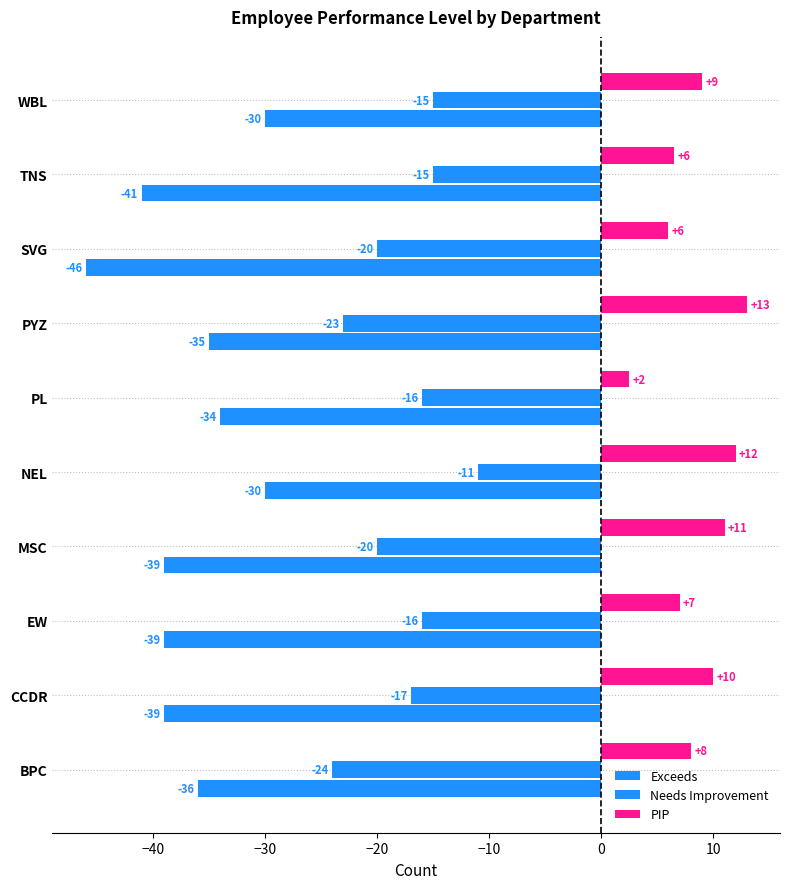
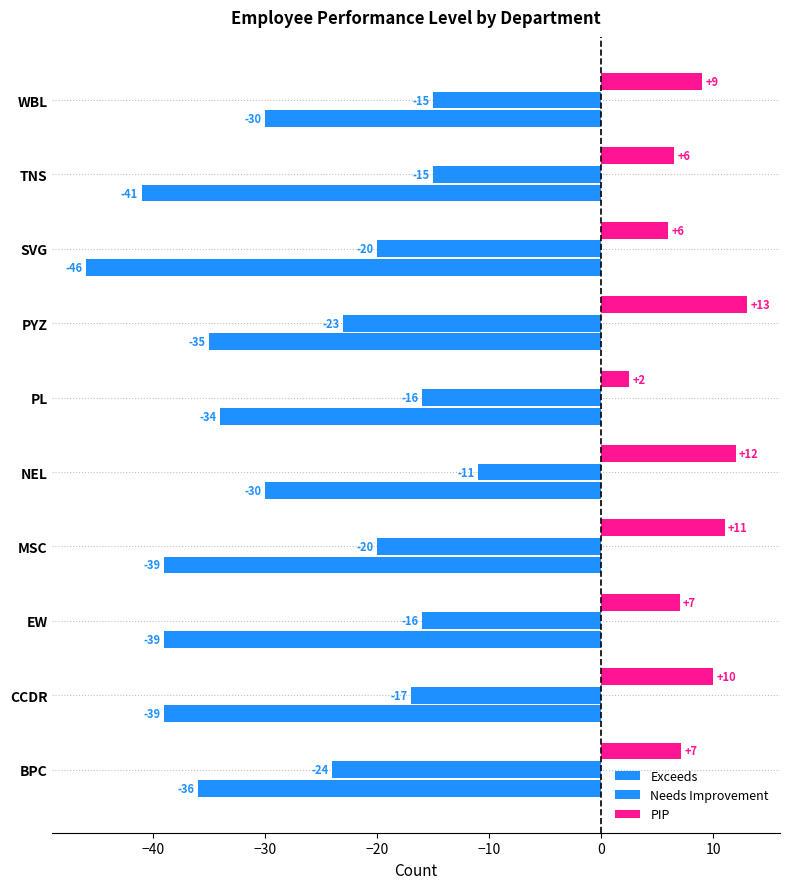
  {
    "PIP": {
      "WBL": "+9",
      "TNS": "+6",
      "SVG": "+6",
      "PYZ": "+13",
      "PL": "+2",
      "NEL": "+12",
      "MSC": "+11",
      "EW": "+7",
      "CCDR": "+10",
-     "BPC": "+8"
+     "BPC": "+7"
    }
  }
